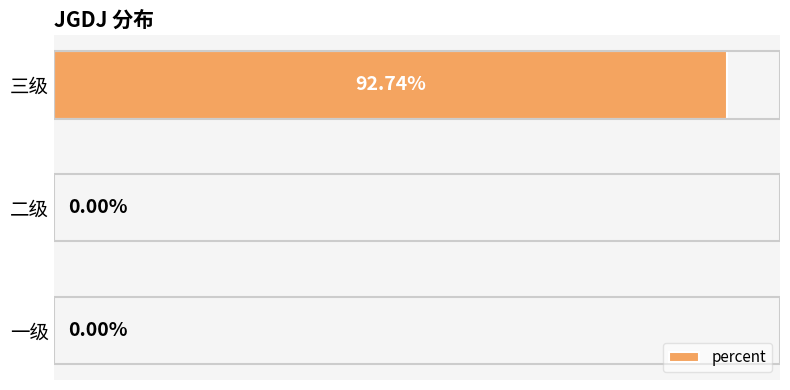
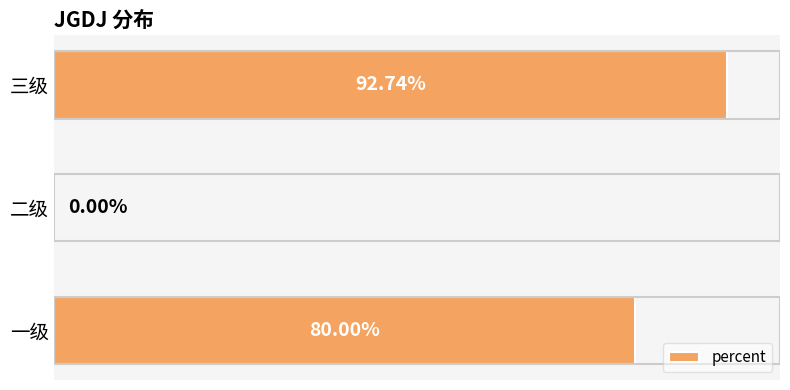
  {
    "三级": "92.74%",
    "二级": "0.00%",
-   "一级": "0.00%"
+   "一级": "80.00%"
  }
